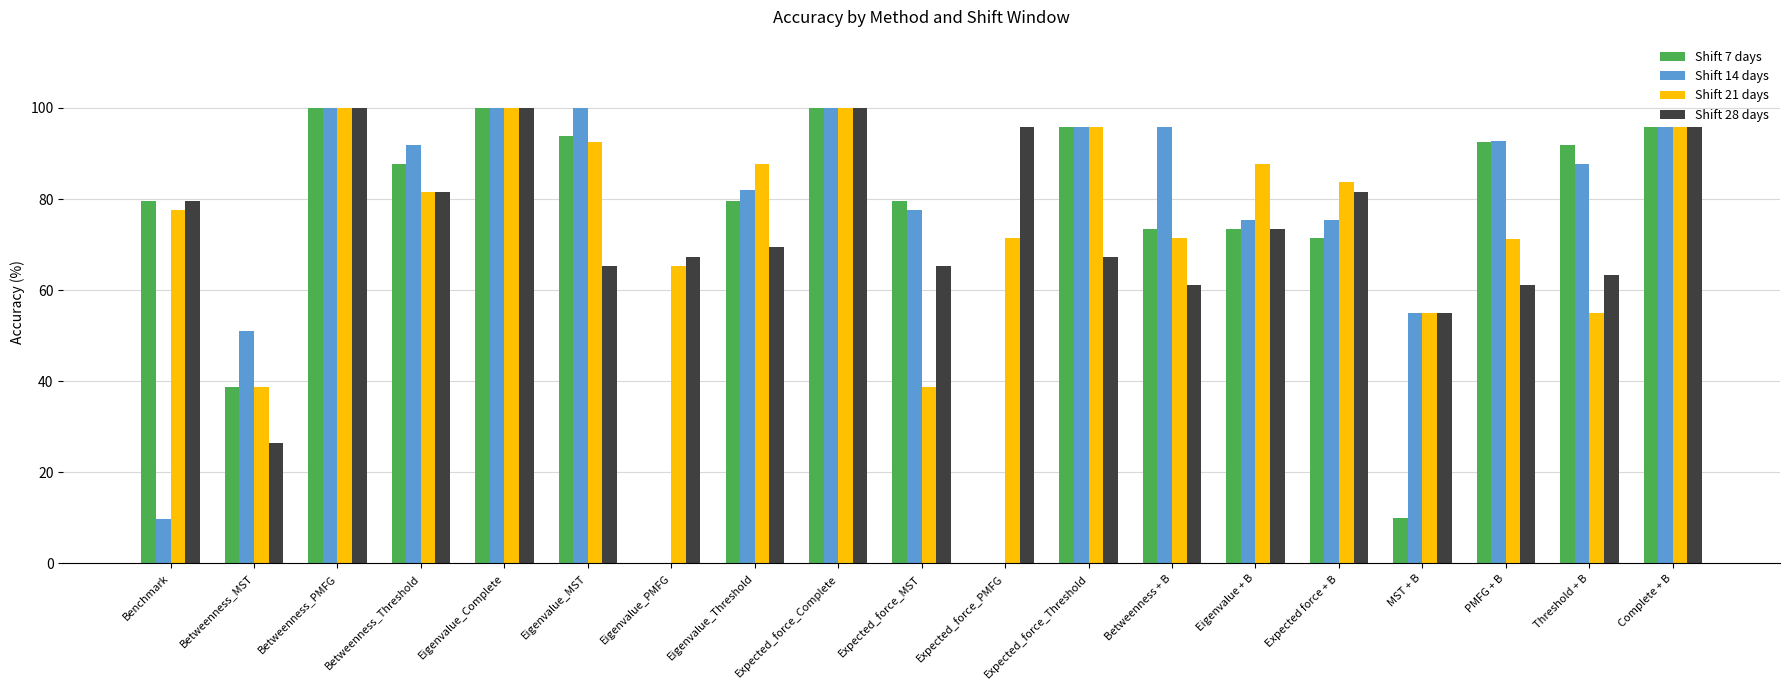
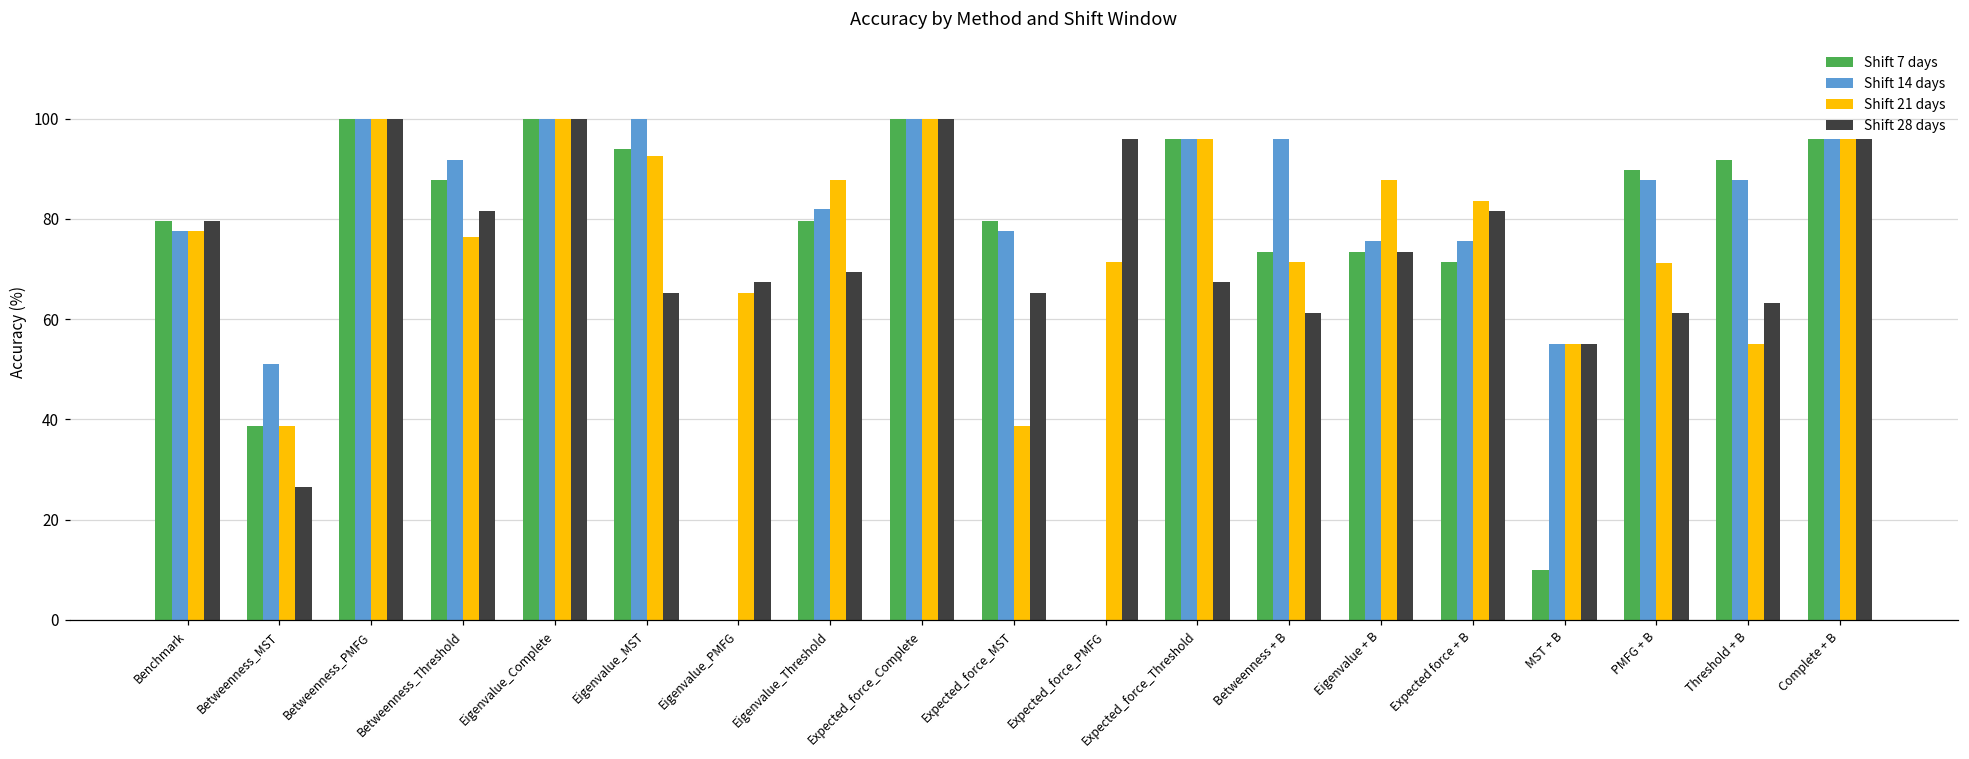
  {
    "Shift 7 days": {
      "Benchmark": 80,
      "Betweenness_MST": 39,
      "Betweenness_PMFG": 100,
      "Betweenness_Threshold": 88,
      "Eigenvalue_Complete": 100,
      "Eigenvalue_MST": 94,
      "Eigenvalue_PMFG": 0,
      "Eigenvalue_Threshold": 80,
      "Expected_force_Complete": 100,
      "Expected_force_MST": 80,
      "Expected_force_PMFG": 0,
      "Expected_force_Threshold": 96,
      "Betweenness + B": 73,
      "Eigenvalue + B": 73,
      "Expected force + B": 71,
      "MST + B": 10,
-     "PMFG + B": 93,
+     "PMFG + B": 90,
      "Threshold + B": 92,
      "Complete + B": 96
    },
    "Shift 14 days": {
-     "Benchmark": 10,
+     "Benchmark": 78,
      "Betweenness_MST": 51,
      "Betweenness_PMFG": 100,
      "Betweenness_Threshold": 92,
      "Eigenvalue_Complete": 100,
      "Eigenvalue_MST": 100,
      "Eigenvalue_PMFG": 0,
      "Eigenvalue_Threshold": 82,
      "Expected_force_Complete": 100,
      "Expected_force_MST": 78,
      "Expected_force_PMFG": 0,
      "Expected_force_Threshold": 96,
      "Betweenness + B": 96,
      "Eigenvalue + B": 76,
      "Expected force + B": 76,
      "MST + B": 55,
-     "PMFG + B": 93,
+     "PMFG + B": 88,
      "Threshold + B": 88,
      "Complete + B": 96
    },
    "Shift 21 days": {
      "Benchmark": 78,
      "Betweenness_MST": 39,
      "Betweenness_PMFG": 100,
-     "Betweenness_Threshold": 82,
+     "Betweenness_Threshold": 76,
      "Eigenvalue_Complete": 100,
      "Eigenvalue_MST": 93,
      "Eigenvalue_PMFG": 65,
      "Eigenvalue_Threshold": 88,
      "Expected_force_Complete": 100,
      "Expected_force_MST": 39,
      "Expected_force_PMFG": 71,
      "Expected_force_Threshold": 96,
      "Betweenness + B": 71,
      "Eigenvalue + B": 88,
      "Expected force + B": 84,
      "MST + B": 55,
      "PMFG + B": 71,
      "Threshold + B": 55,
      "Complete + B": 96
    },
    "Shift 28 days": {
      "Benchmark": 80,
      "Betweenness_MST": 27,
      "Betweenness_PMFG": 100,
      "Betweenness_Threshold": 82,
      "Eigenvalue_Complete": 100,
      "Eigenvalue_MST": 65,
      "Eigenvalue_PMFG": 67,
      "Eigenvalue_Threshold": 69,
      "Expected_force_Complete": 100,
      "Expected_force_MST": 65,
      "Expected_force_PMFG": 96,
      "Expected_force_Threshold": 67,
      "Betweenness + B": 61,
      "Eigenvalue + B": 73,
      "Expected force + B": 82,
      "MST + B": 55,
      "PMFG + B": 61,
      "Threshold + B": 63,
      "Complete + B": 96
    }
  }
